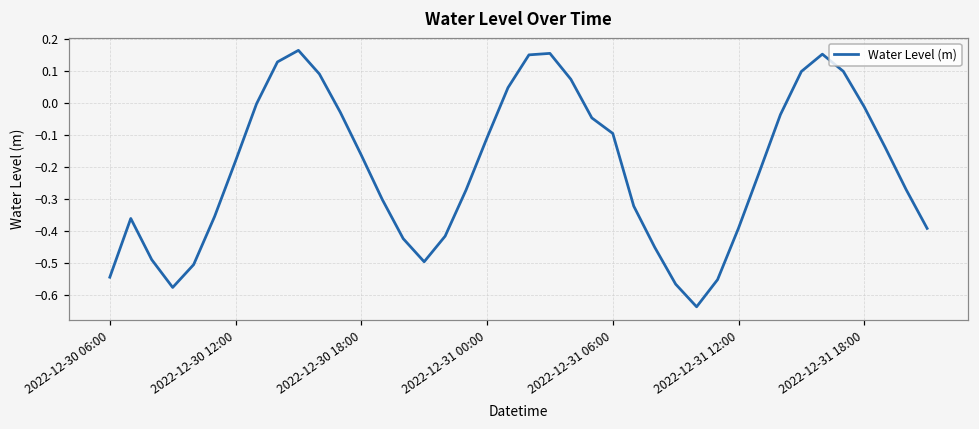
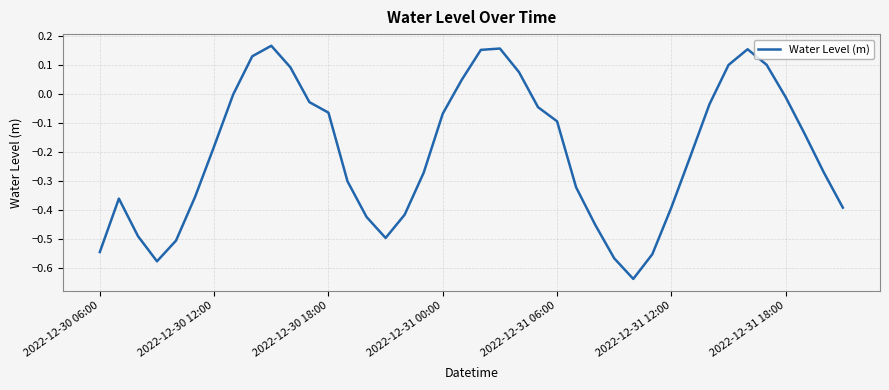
  {
    "2022-12-30 06:00": -0.55,
    "2022-12-30 12:00": -0.18,
-   "2022-12-30 18:00": -0.16,
-   "2022-12-31 00:00": -0.11,
+   "2022-12-30 18:00": -0.07,
+   "2022-12-31 00:00": -0.07,
    "2022-12-31 06:00": -0.10,
    "2022-12-31 12:00": -0.39,
    "2022-12-31 18:00": -0.01
  }
